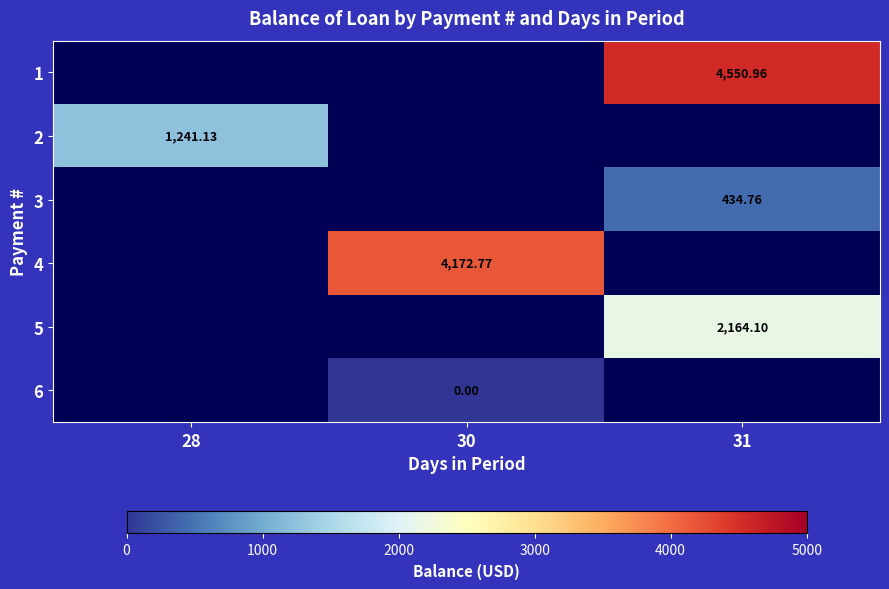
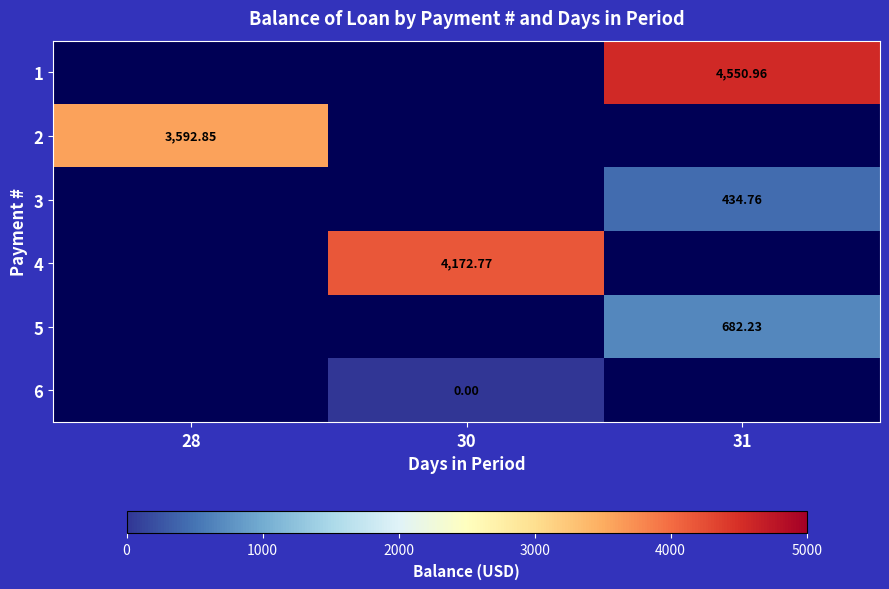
  {
    "1": {
      "31": "4,550.96"
    },
    "2": {
-     "28": "1,241.13"
+     "28": "3,592.85"
    },
    "3": {
      "31": "434.76"
    },
    "4": {
      "30": "4,172.77"
    },
    "5": {
-     "31": "2,164.10"
+     "31": "682.23"
    },
    "6": {
      "30": "0.00"
    }
  }
